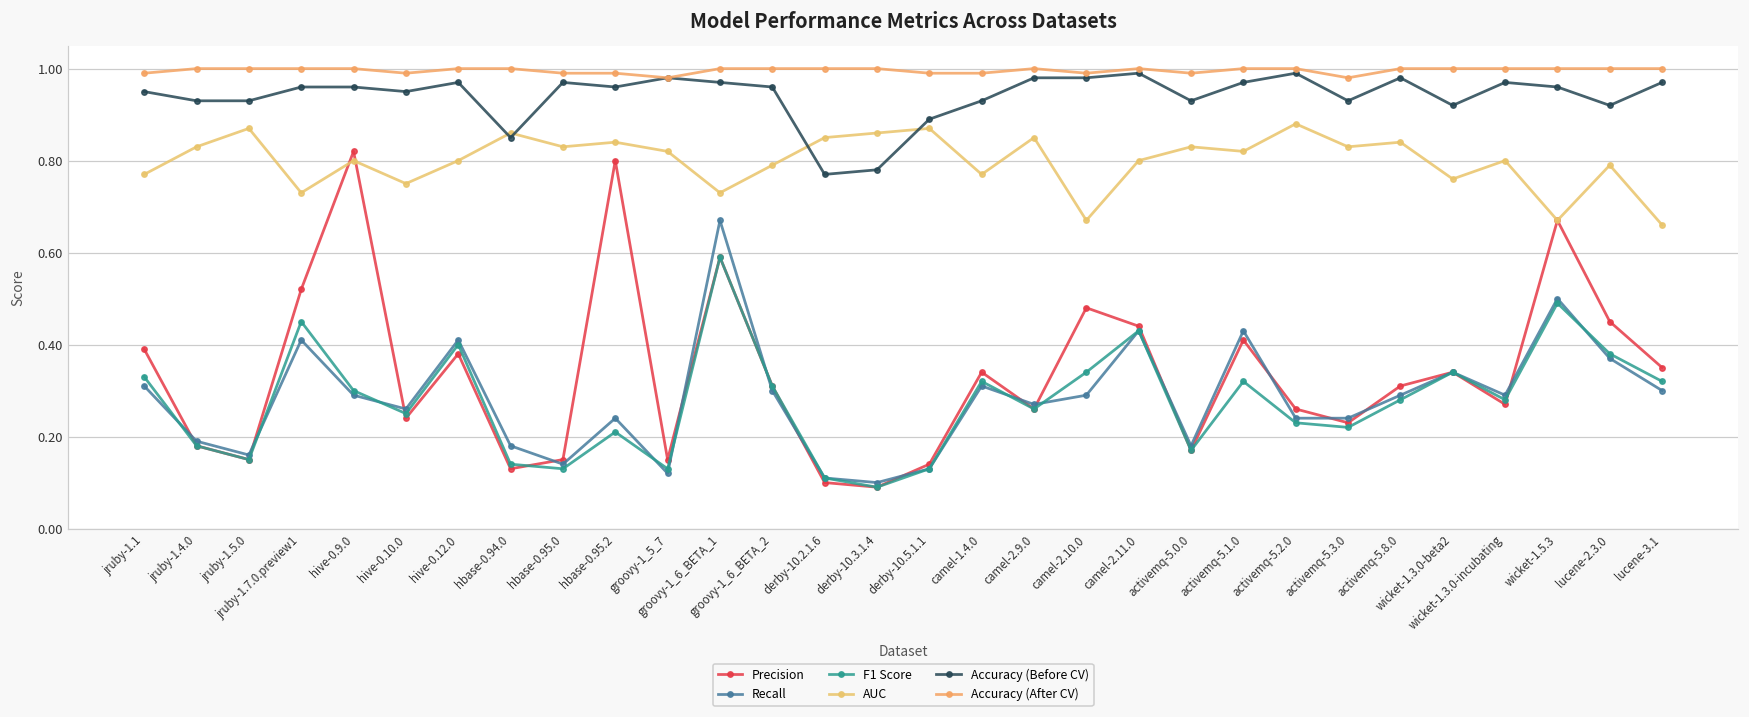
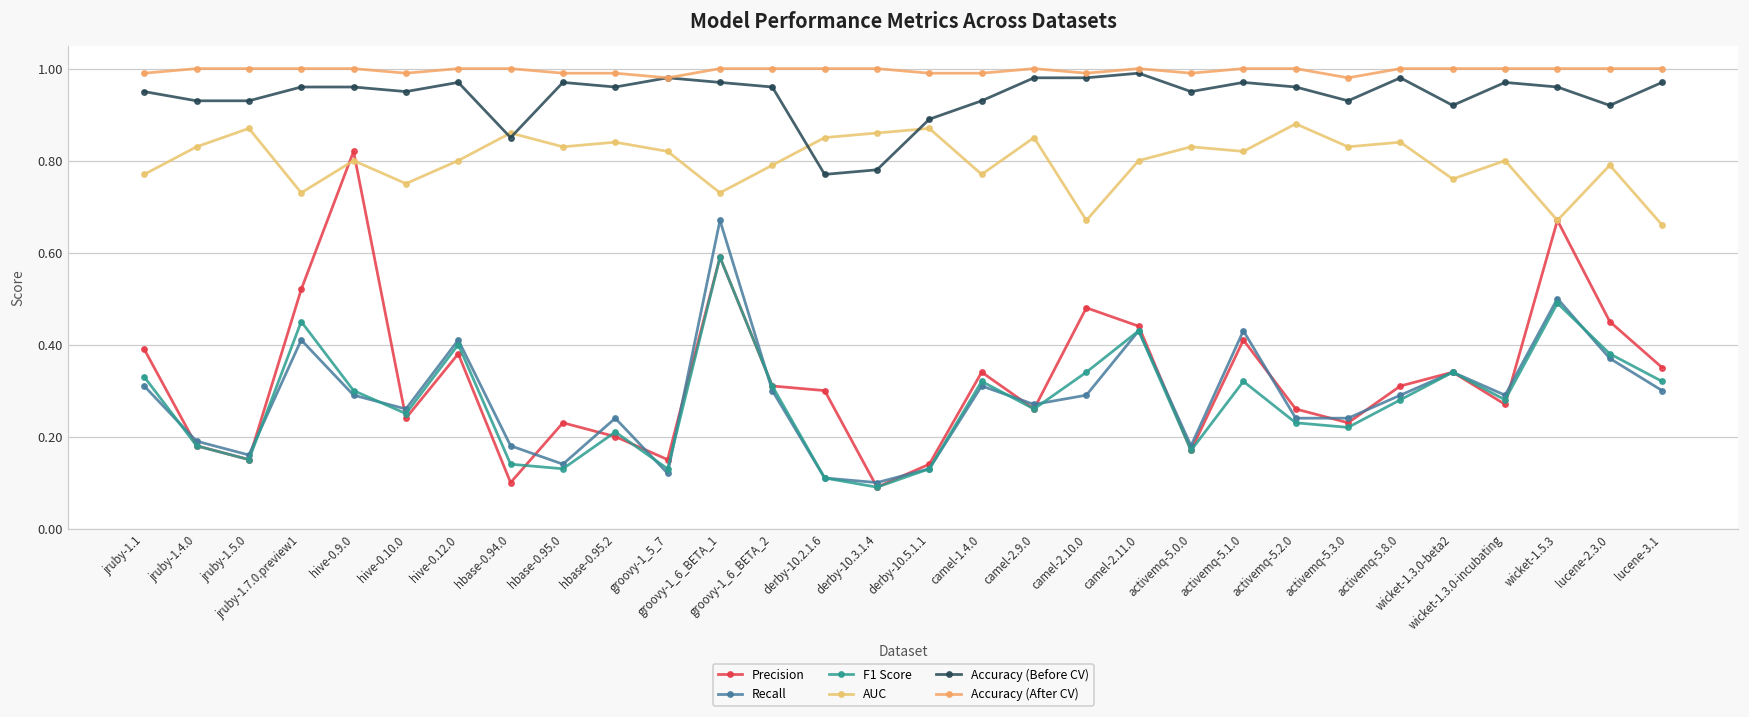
  {
    "Precision": {
      "jruby-1.1": 0.39,
      "jruby-1.7.0.preview1": 0.52,
      "hive-0.9.0": 0.82,
      "hive-0.10.0": 0.24,
      "hive-0.12.0": 0.38,
-     "hbase-0.94.0": 0.13,
-     "hbase-0.95.0": 0.15,
-     "hbase-0.95.2": 0.8,
+     "hbase-0.94.0": 0.10,
+     "hbase-0.95.0": 0.23,
+     "hbase-0.95.2": 0.2,
      "groovy-1_5_7": 0.15,
-     "derby-10.2.1.6": 0.1,
+     "derby-10.2.1.6": 0.3,
      "derby-10.5.1.1": 0.14,
      "camel-1.4.0": 0.34,
      "camel-2.10.0": 0.48,
      "camel-2.11.0": 0.44,
      "activemq-5.1.0": 0.41,
      "activemq-5.2.0": 0.26,
      "activemq-5.3.0": 0.23,
      "activemq-5.8.0": 0.31,
      "wicket-1.3.0-incubating": 0.27,
      "lucene-2.3.0": 0.45,
      "lucene-3.1": 0.35
    },
    "Accuracy (Before CV)": {
      "jruby-1.1": 0.95,
      "jruby-1.4.0": 0.93,
      "jruby-1.5.0": 0.93,
      "jruby-1.7.0.preview1": 0.96,
      "hive-0.9.0": 0.96,
      "hive-0.10.0": 0.95,
      "hive-0.12.0": 0.97,
      "hbase-0.94.0": 0.85,
      "hbase-0.95.0": 0.97,
      "hbase-0.95.2": 0.96,
      "groovy-1_6_BETA_1": 0.97,
      "groovy-1_6_BETA_2": 0.96,
      "derby-10.2.1.6": 0.77,
      "derby-10.3.1.4": 0.78,
      "derby-10.5.1.1": 0.89,
      "camel-1.4.0": 0.93,
      "camel-2.9.0": 0.98,
      "camel-2.10.0": 0.98,
      "camel-2.11.0": 0.99,
-     "activemq-5.0.0": 0.93,
+     "activemq-5.0.0": 0.95,
      "activemq-5.1.0": 0.97,
-     "activemq-5.2.0": 0.99,
+     "activemq-5.2.0": 0.96,
      "activemq-5.3.0": 0.93,
      "activemq-5.8.0": 0.98,
      "wicket-1.3.0-beta2": 0.92,
      "wicket-1.3.0-incubating": 0.97,
      "wicket-1.5.3": 0.96,
      "lucene-2.3.0": 0.92,
      "lucene-3.1": 0.97
    }
  }
